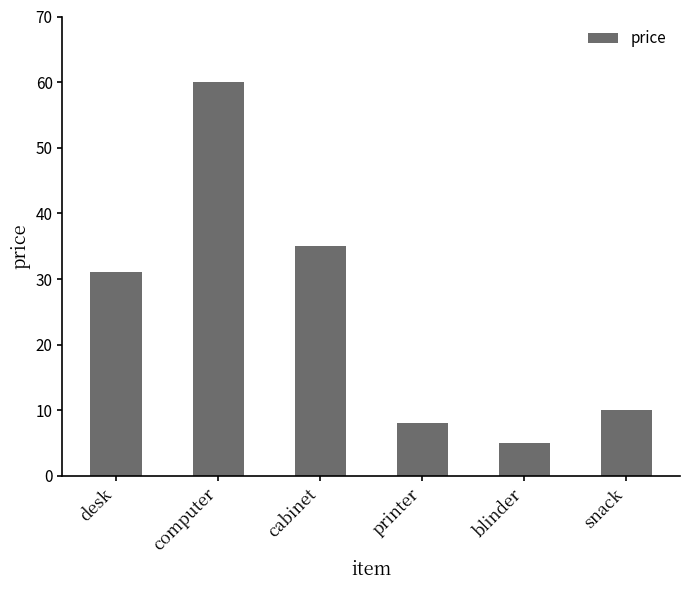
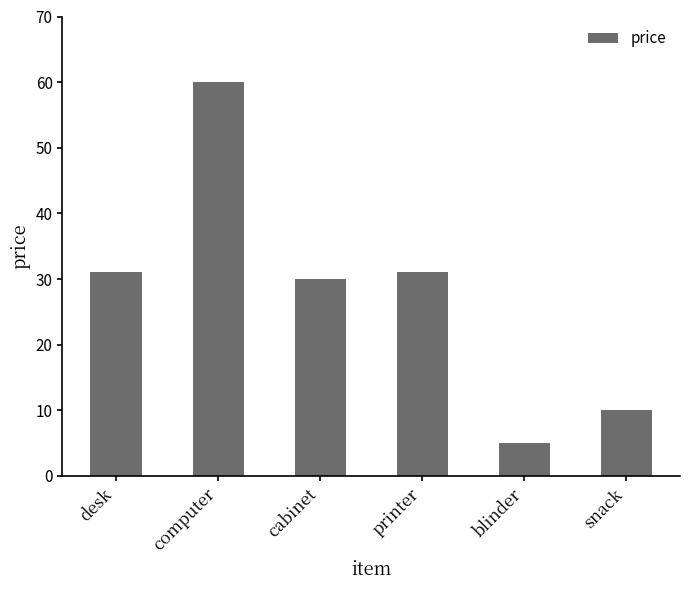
  {
    "desk": 31,
    "computer": 60,
-   "cabinet": 35,
-   "printer": 8,
+   "cabinet": 30,
+   "printer": 31,
    "blinder": 5,
    "snack": 10
  }
